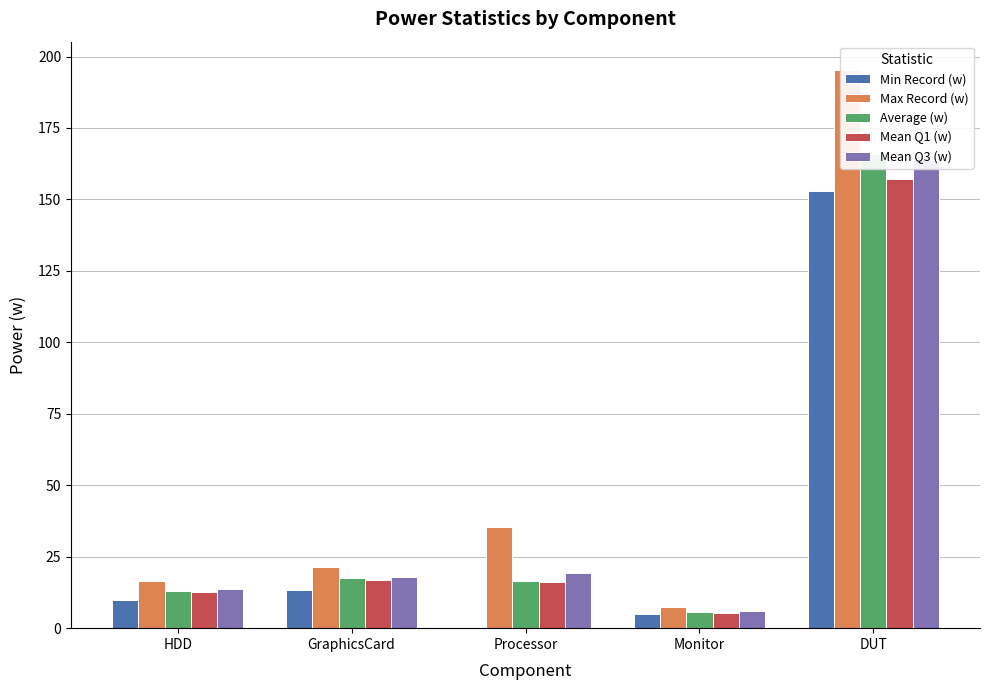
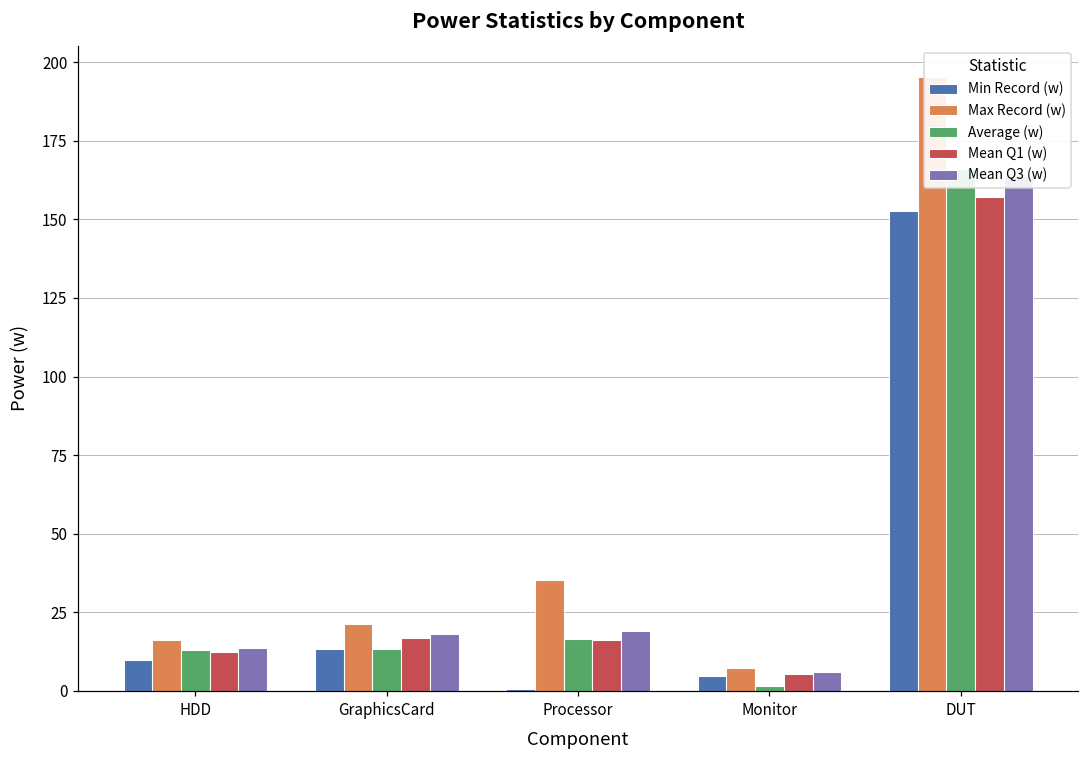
  {
    "Average (w)": {
      "HDD": 13,
-     "GraphicsCard": 17,
+     "GraphicsCard": 13,
      "Processor": 16,
-     "Monitor": 6
+     "Monitor": 1
    }
  }
